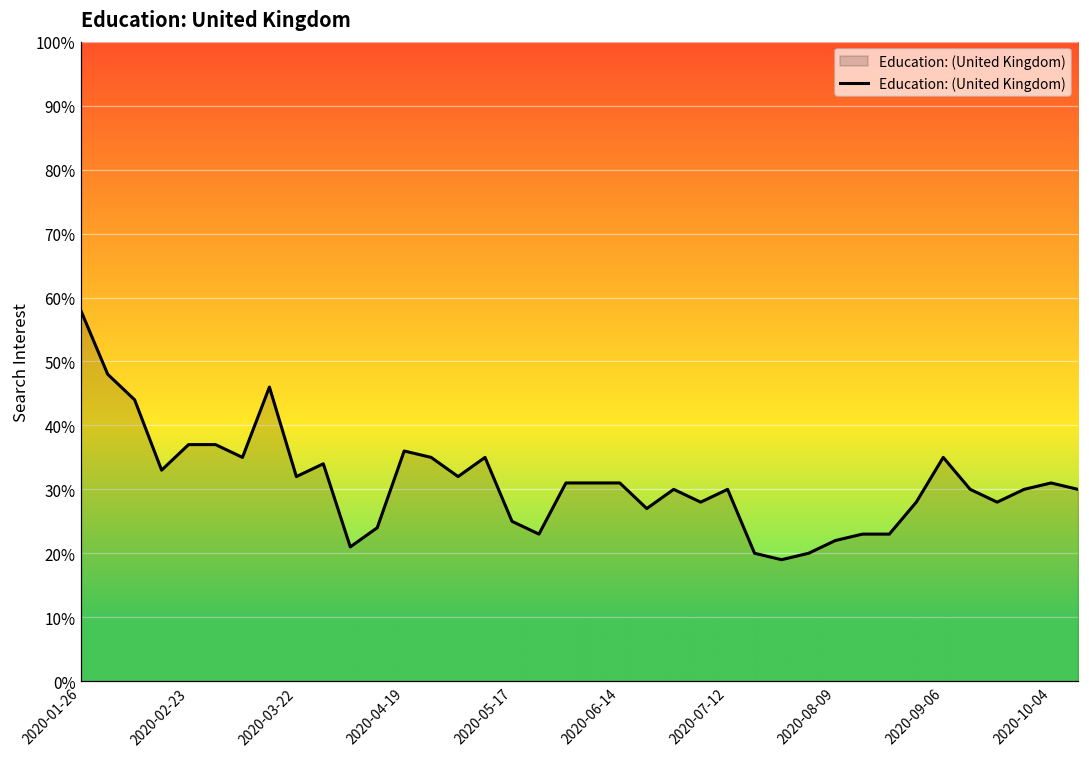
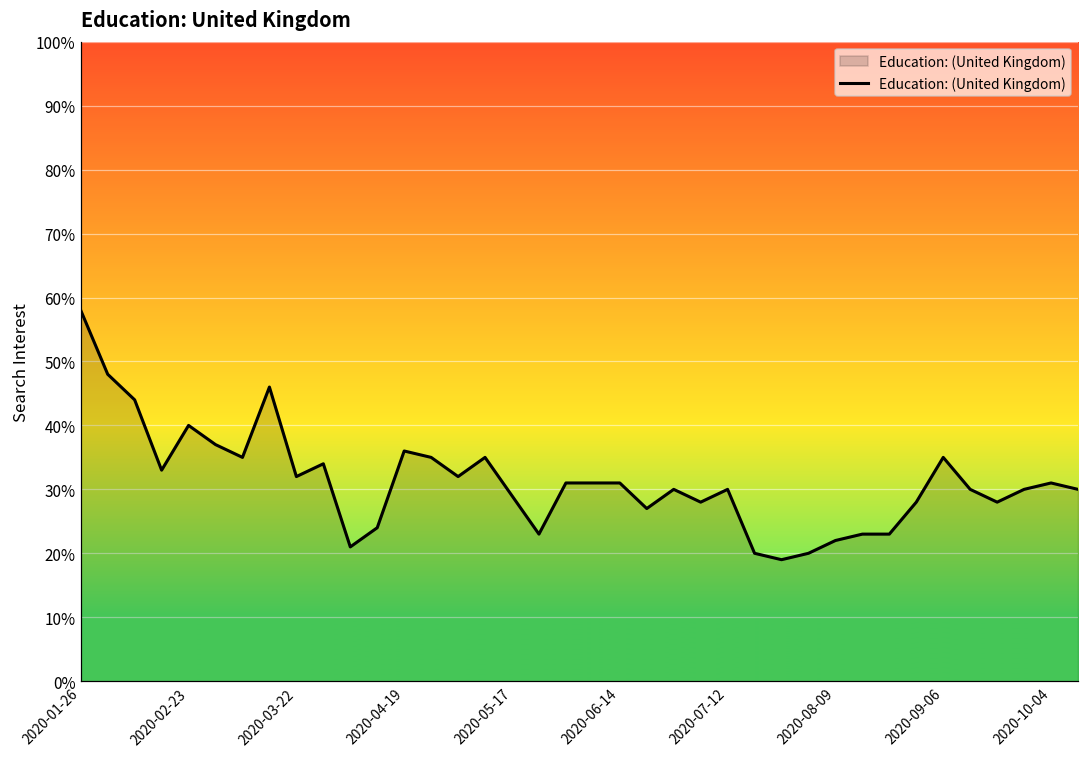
  {
    "2020-01-26": "58%",
-   "2020-02-23": "37%",
+   "2020-02-23": "40%",
    "2020-03-22": "32%",
    "2020-04-19": "36%",
-   "2020-05-17": "25%",
+   "2020-05-17": "29%",
    "2020-06-14": "31%",
    "2020-07-12": "30%",
    "2020-08-09": "22%",
    "2020-09-06": "35%",
    "2020-10-04": "31%"
  }
